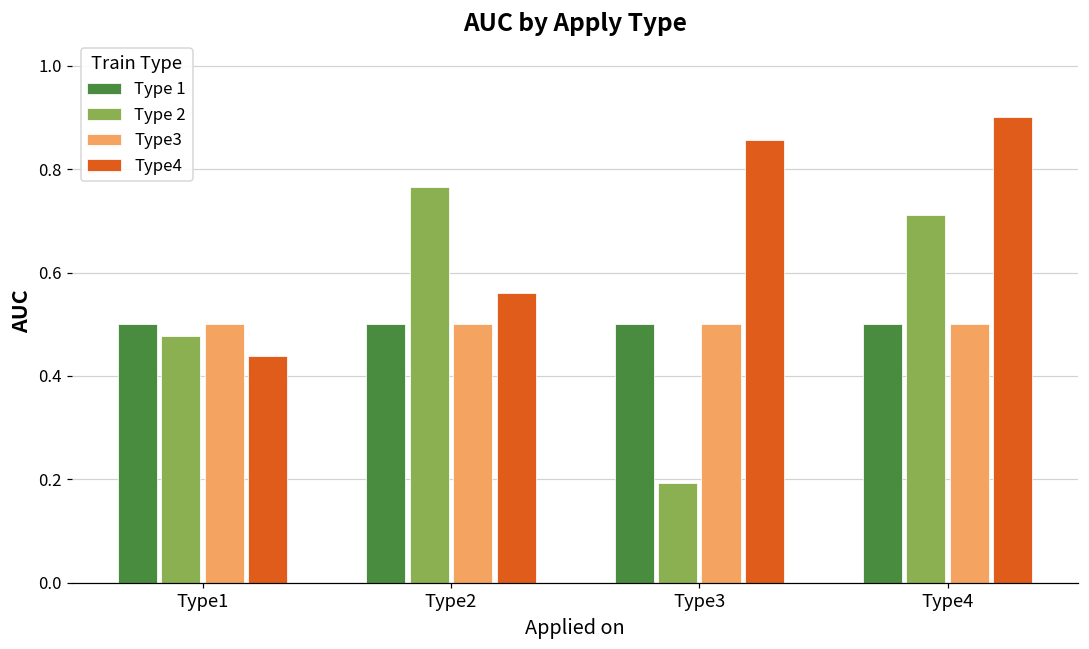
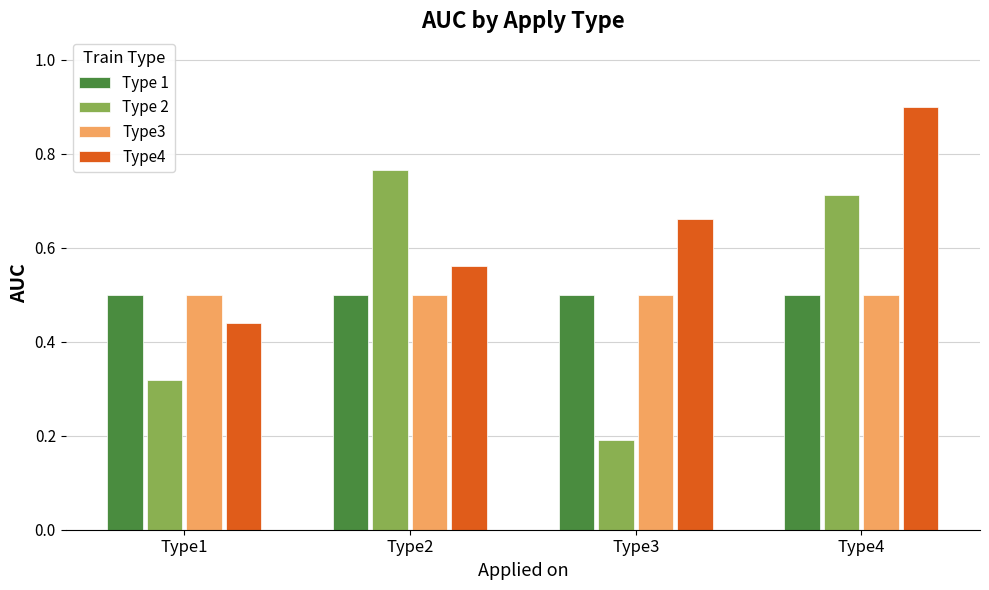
  {
    "Type 1": {
      "Type1": 0.50,
      "Type2": 0.50,
      "Type3": 0.50,
      "Type4": 0.50
    },
    "Type 2": {
-     "Type1": 0.48,
+     "Type1": 0.32,
      "Type2": 0.77,
      "Type3": 0.19,
      "Type4": 0.71
    },
    "Type3": {
      "Type1": 0.50,
      "Type2": 0.50,
      "Type3": 0.50,
      "Type4": 0.50
    },
    "Type4": {
      "Type1": 0.44,
      "Type2": 0.56,
-     "Type3": 0.86,
+     "Type3": 0.66,
      "Type4": 0.90
    }
  }
